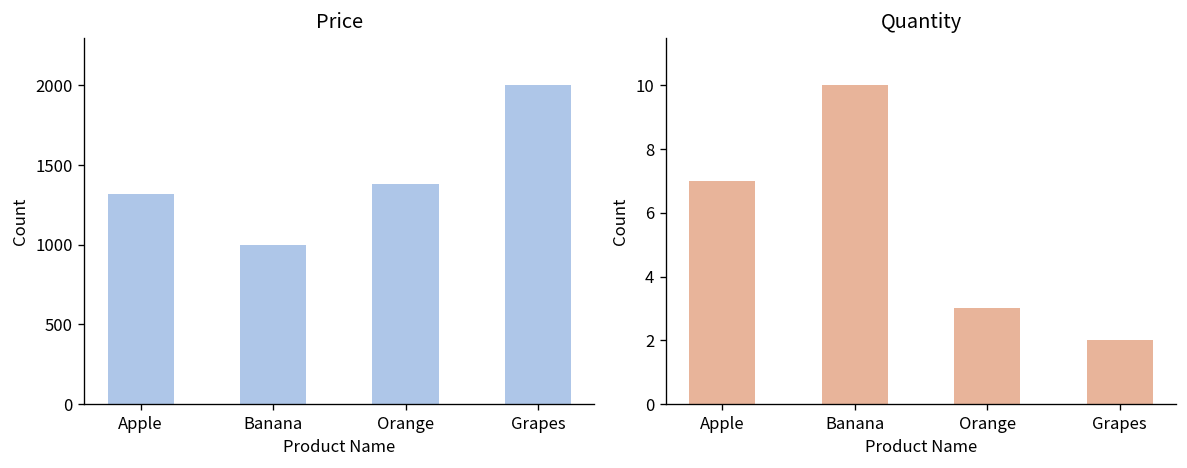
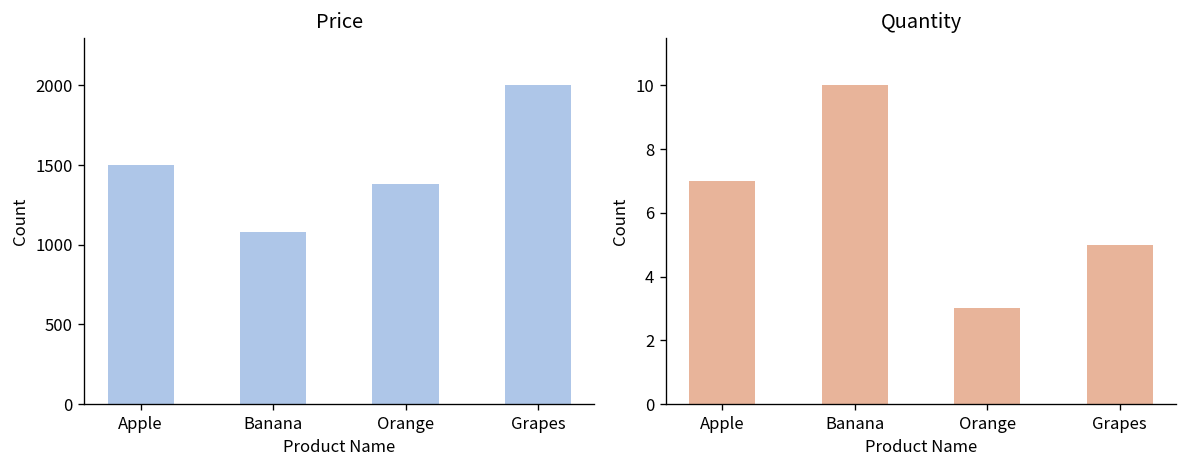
  {
    "Price": {
-     "Apple": 1320,
-     "Banana": 1000,
+     "Apple": 1500,
+     "Banana": 1080,
      "Orange": 1380,
      "Grapes": 2000
    },
    "Quantity": {
      "Apple": 7,
      "Banana": 10,
      "Orange": 3,
-     "Grapes": 2
+     "Grapes": 5
    }
  }
